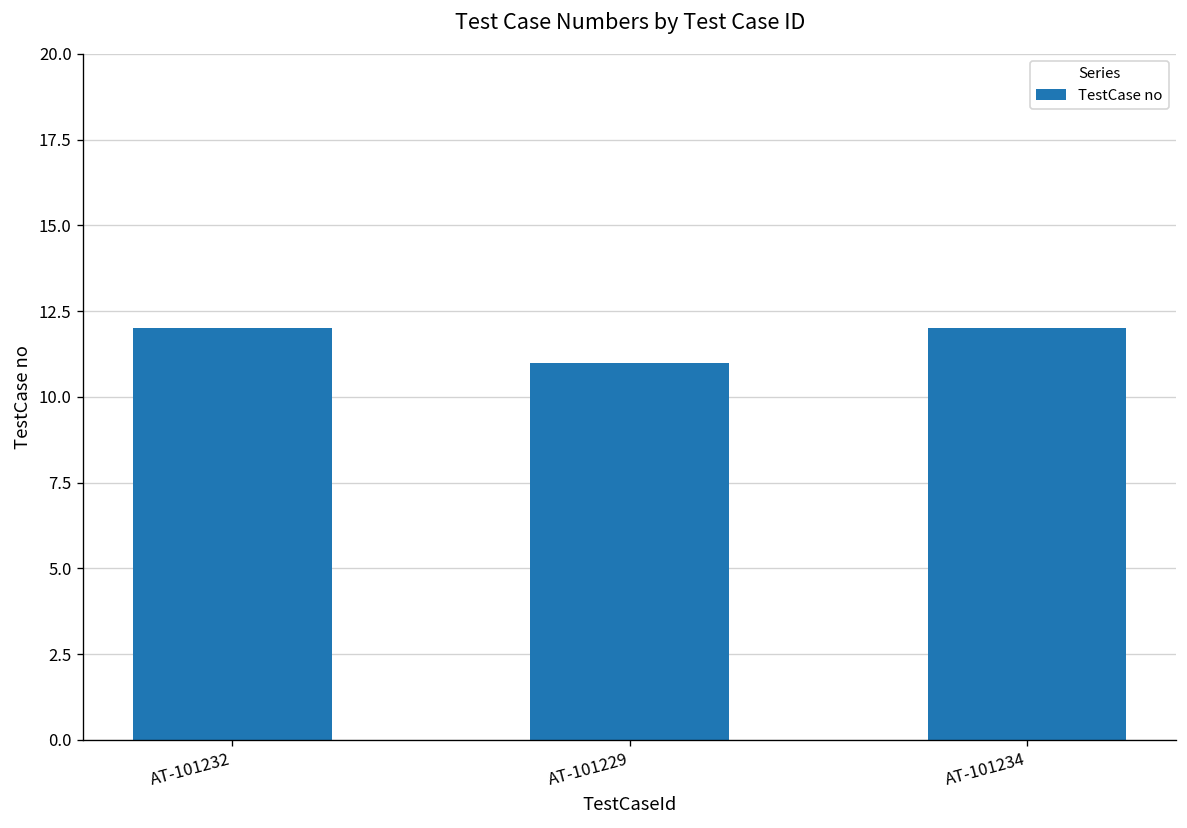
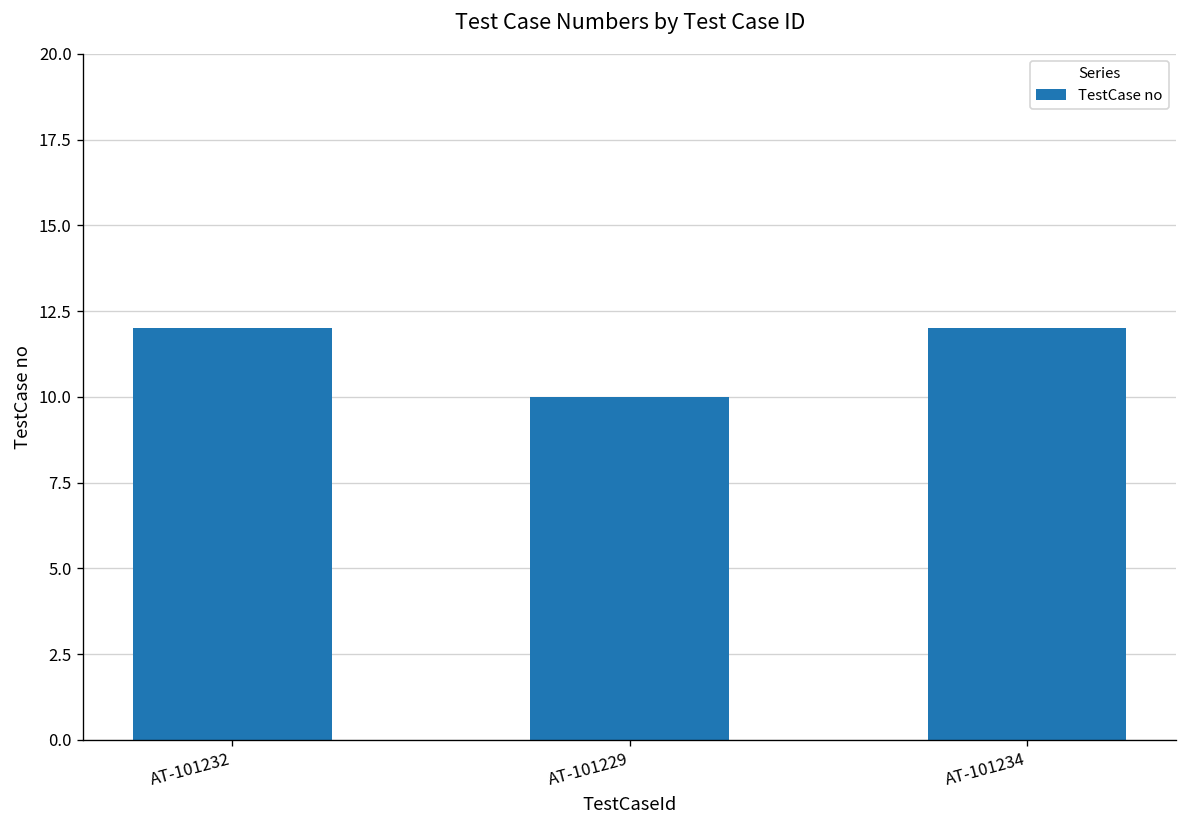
  {
    "AT-101232": 12,
-   "AT-101229": 11,
+   "AT-101229": 10,
    "AT-101234": 12
  }
